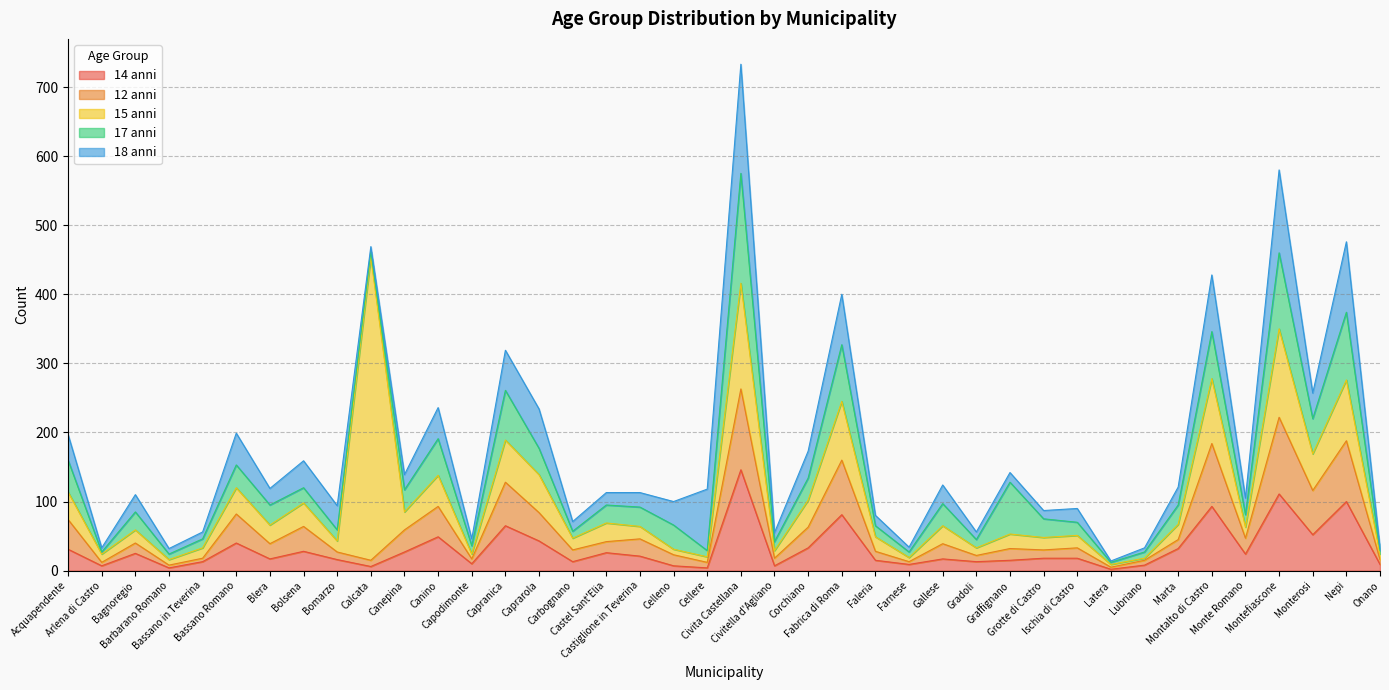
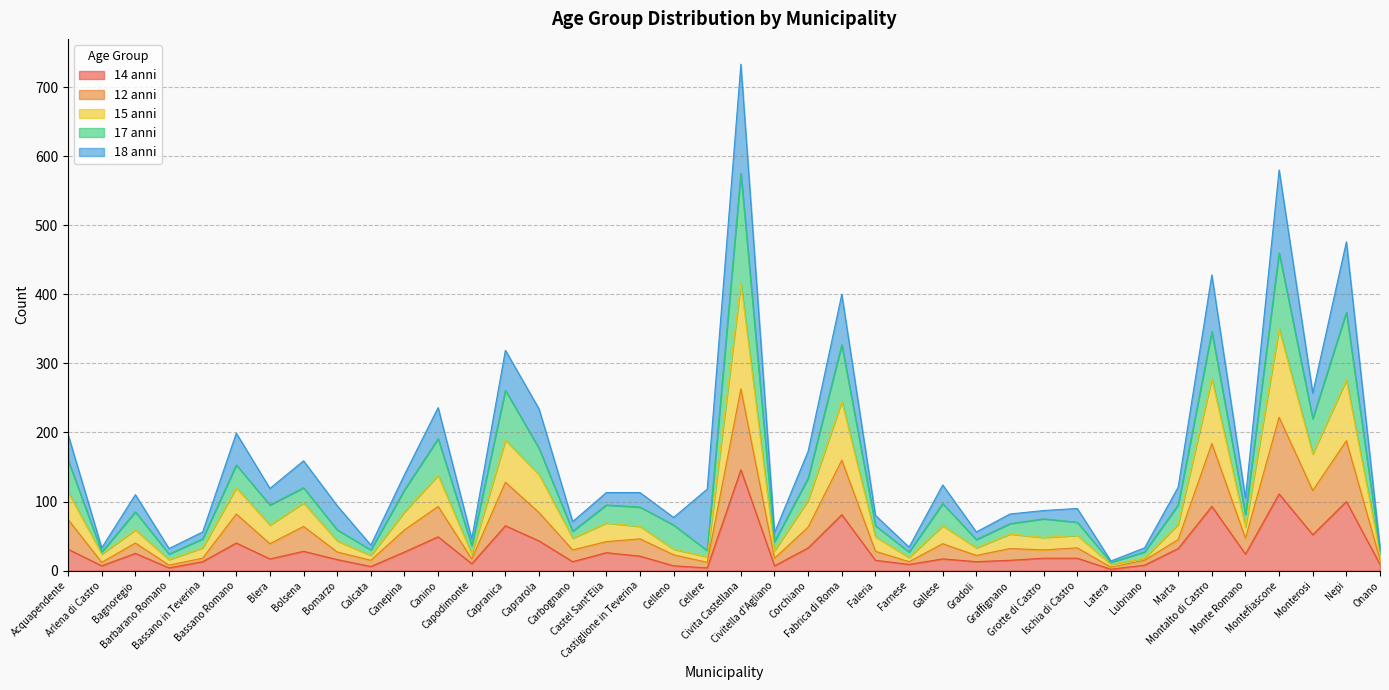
  {
    "15 anni": {
      "Acquapendente": 40,
      "Bagnoregio": 20,
      "Barbarano Romano": 10,
      "Bassano in Teverina": 20,
      "Bassano Romano": 40,
      "Blera": 30,
      "Bolsena": 30,
      "Bomarzo": 20,
-     "Calcata": 440,
+     "Calcata": 10,
      "Canepina": 30,
      "Canino": 50,
      "Capodimonte": 10,
      "Capranica": 60,
      "Caprarola": 60,
      "Carbognano": 20,
      "Castel Sant'Elia": 30,
      "Castiglione in Teverina": 20,
      "Celleno": 10,
      "Cellere": 10,
      "Civita Castellana": 150,
      "Civitella d'Agliano": 10,
      "Corchiano": 40,
      "Fabrica di Roma": 90,
      "Faleria": 20,
      "Farnese": 10,
      "Gallese": 30,
      "Gradoli": 10,
      "Graffignano": 20,
      "Grotte di Castro": 20,
      "Ischia di Castro": 20,
      "Marta": 20,
      "Montalto di Castro": 90,
      "Monte Romano": 20,
      "Montefiascone": 130,
      "Monterosi": 50,
      "Nepi": 90,
      "Onano": 10
    },
    "17 anni": {
      "Acquapendente": 50,
      "Bagnoregio": 30,
      "Barbarano Romano": 10,
      "Bassano in Teverina": 10,
      "Bassano Romano": 30,
      "Blera": 30,
      "Bolsena": 20,
      "Bomarzo": 20,
      "Calcata": 10,
      "Canepina": 30,
      "Canino": 50,
      "Capodimonte": 10,
      "Capranica": 70,
      "Caprarola": 40,
      "Carbognano": 10,
      "Castel Sant'Elia": 30,
      "Castiglione in Teverina": 30,
      "Celleno": 40,
      "Cellere": 10,
      "Civita Castellana": 160,
      "Civitella d'Agliano": 10,
      "Corchiano": 30,
      "Fabrica di Roma": 80,
      "Faleria": 20,
      "Farnese": 10,
      "Gallese": 30,
      "Gradoli": 10,
-     "Graffignano": 80,
+     "Graffignano": 20,
      "Grotte di Castro": 30,
      "Ischia di Castro": 20,
      "Lubriano": 10,
      "Marta": 30,
      "Montalto di Castro": 70,
      "Monte Romano": 20,
      "Montefiascone": 110,
      "Monterosi": 50,
      "Nepi": 100,
      "Onano": 10
    },
    "18 anni": {
      "Acquapendente": 40,
      "Arlena di Castro": 10,
      "Bagnoregio": 30,
      "Barbarano Romano": 10,
      "Bassano in Teverina": 10,
      "Bassano Romano": 50,
      "Blera": 20,
      "Bolsena": 40,
      "Bomarzo": 40,
      "Calcata": 10,
      "Canepina": 20,
      "Canino": 50,
      "Capodimonte": 10,
      "Capranica": 60,
      "Caprarola": 60,
      "Carbognano": 10,
      "Castel Sant'Elia": 20,
      "Castiglione in Teverina": 20,
-     "Celleno": 30,
+     "Celleno": 10,
      "Cellere": 90,
      "Civita Castellana": 160,
      "Civitella d'Agliano": 10,
      "Corchiano": 40,
      "Fabrica di Roma": 70,
      "Faleria": 20,
      "Farnese": 10,
      "Gallese": 30,
      "Gradoli": 10,
      "Graffignano": 10,
      "Grotte di Castro": 10,
      "Ischia di Castro": 20,
      "Lubriano": 10,
      "Marta": 30,
      "Montalto di Castro": 80,
      "Monte Romano": 20,
      "Montefiascone": 120,
      "Monterosi": 40,
      "Nepi": 100,
      "Onano": 0
    }
  }
